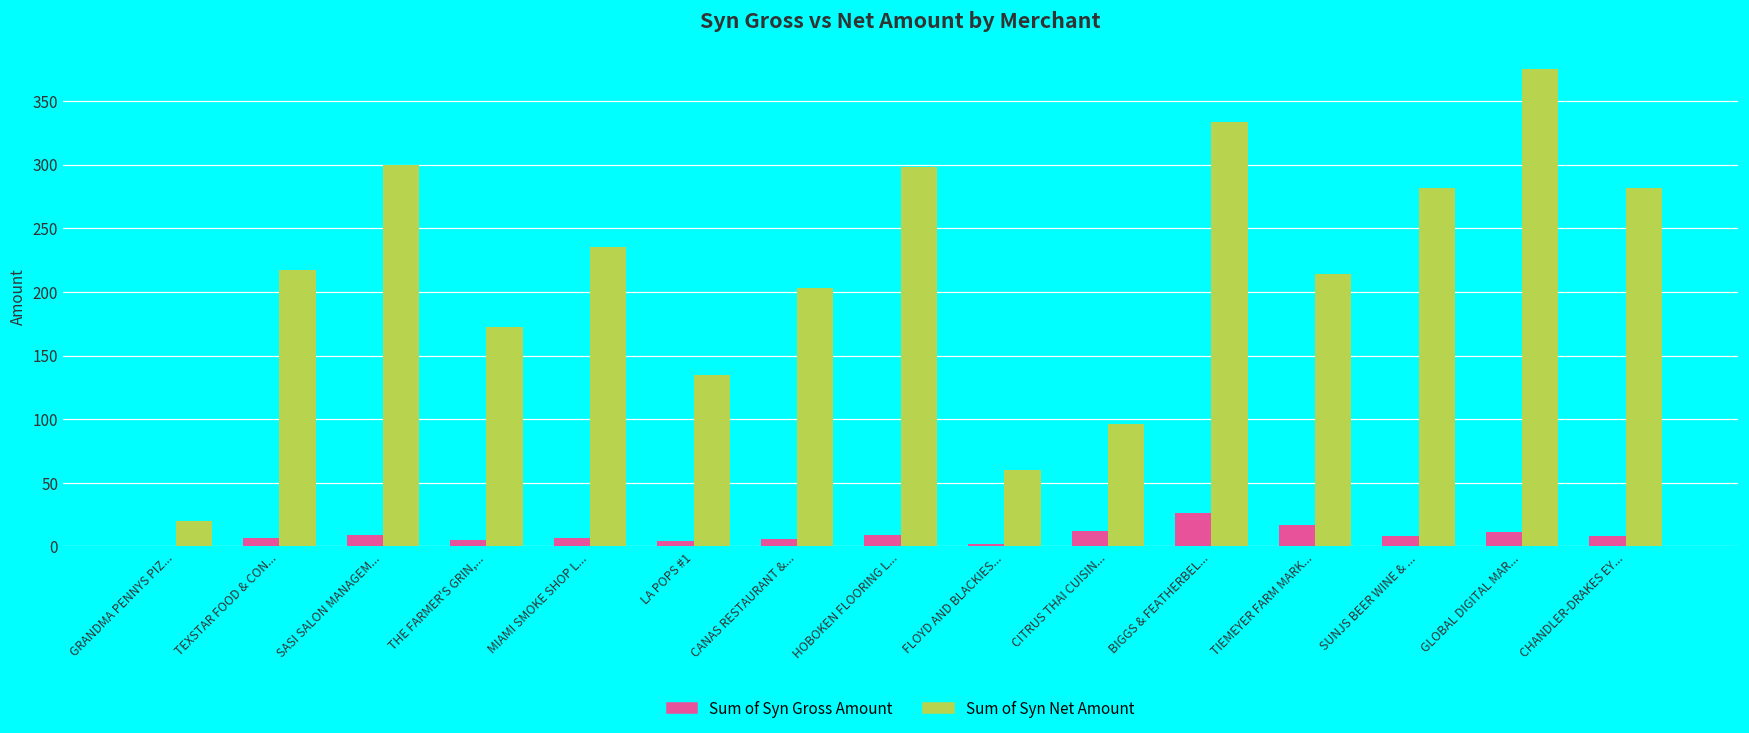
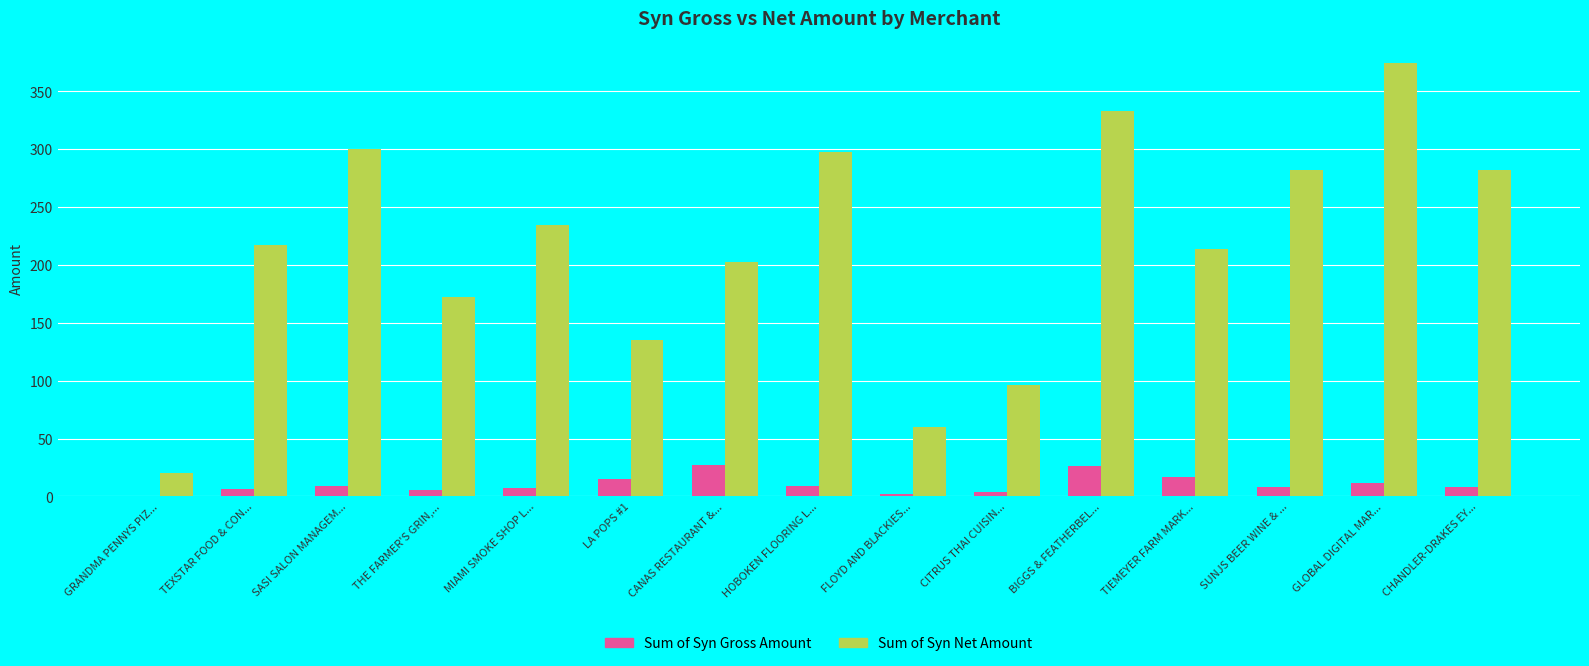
  {
    "Sum of Syn Gross Amount": {
      "TEXSTAR FOOD & CON...": 7,
      "SASI SALON MANAGEM...": 9,
      "THE FARMER'S GRIN,...": 5,
      "MIAMI SMOKE SHOP L...": 7,
-     "LA POPS #1": 4,
-     "CANAS RESTAURANT &...": 6,
+     "LA POPS #1": 15,
+     "CANAS RESTAURANT &...": 27,
      "HOBOKEN FLOORING L...": 9,
-     "CITRUS THAI CUISIN...": 12,
+     "CITRUS THAI CUISIN...": 4,
      "BIGGS & FEATHERBEL...": 27,
      "TIEMEYER FARM MARK...": 17,
      "SUNJS BEER WINE & ...": 8,
      "GLOBAL DIGITAL MAR...": 11,
      "CHANDLER-DRAKES EY...": 8
    },
    "Sum of Syn Net Amount": {
      "GRANDMA PENNYS PIZ...": 20,
      "TEXSTAR FOOD & CON...": 218,
      "SASI SALON MANAGEM...": 300,
      "THE FARMER'S GRIN,...": 173,
      "MIAMI SMOKE SHOP L...": 235,
      "LA POPS #1": 135,
      "CANAS RESTAURANT &...": 203,
      "HOBOKEN FLOORING L...": 298,
      "FLOYD AND BLACKIES...": 60,
      "CITRUS THAI CUISIN...": 96,
      "BIGGS & FEATHERBEL...": 333,
      "TIEMEYER FARM MARK...": 214,
      "SUNJS BEER WINE & ...": 282,
      "GLOBAL DIGITAL MAR...": 375,
      "CHANDLER-DRAKES EY...": 282
    }
  }
